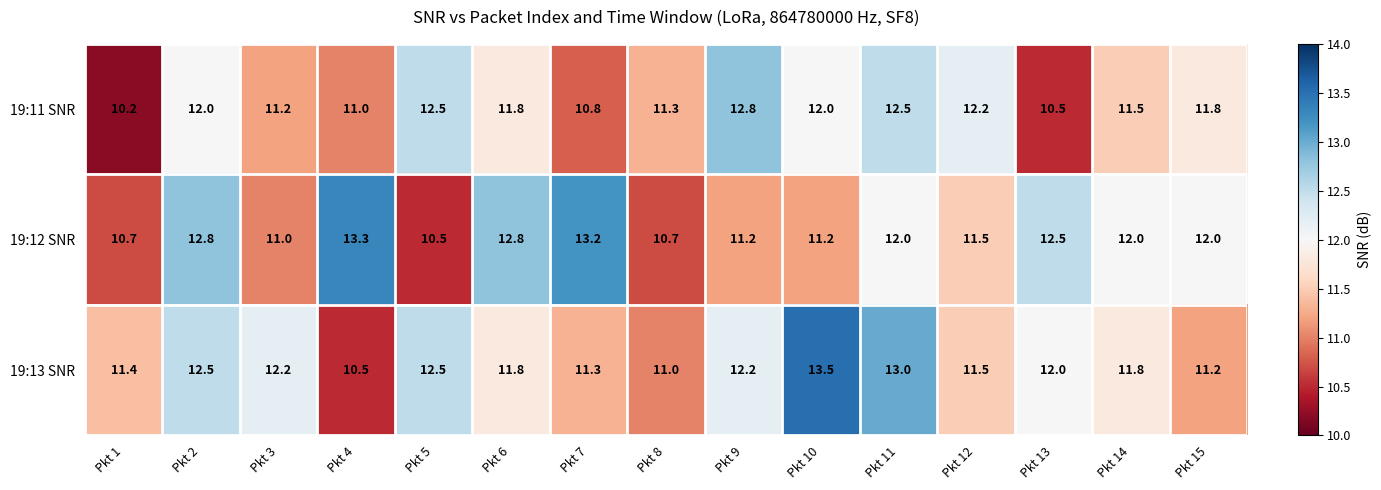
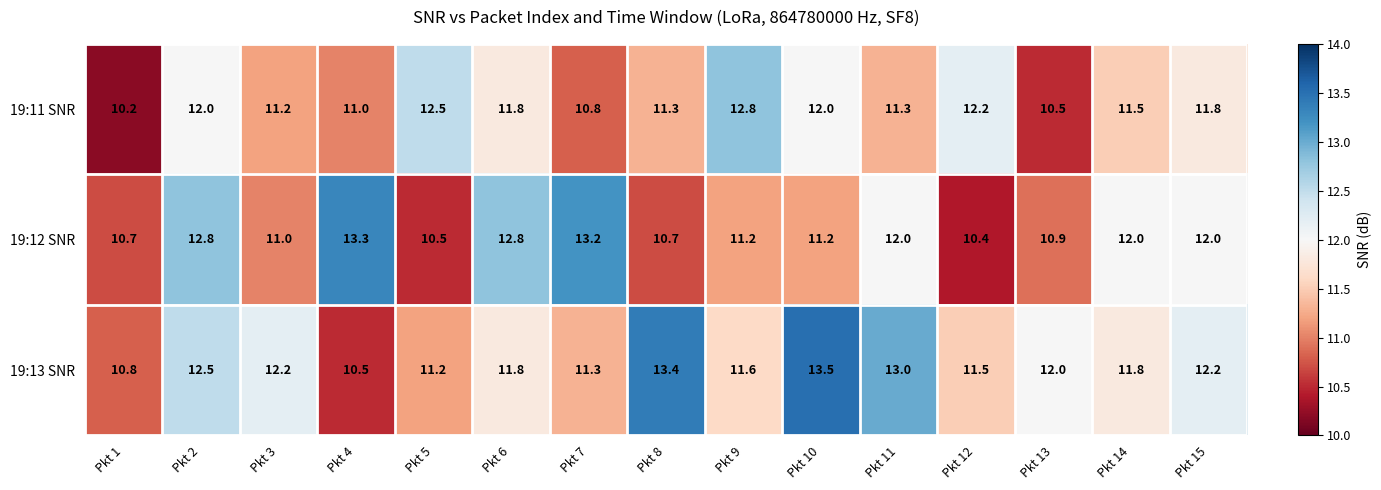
  {
    "19:11 SNR": {
      "Pkt 1": 10.2,
      "Pkt 2": 12.0,
      "Pkt 3": 11.2,
      "Pkt 4": 11.0,
      "Pkt 5": 12.5,
      "Pkt 6": 11.8,
      "Pkt 7": 10.8,
      "Pkt 8": 11.3,
      "Pkt 9": 12.8,
      "Pkt 10": 12.0,
-     "Pkt 11": 12.5,
+     "Pkt 11": 11.3,
      "Pkt 12": 12.2,
      "Pkt 13": 10.5,
      "Pkt 14": 11.5,
      "Pkt 15": 11.8
    },
    "19:12 SNR": {
      "Pkt 1": 10.7,
      "Pkt 2": 12.8,
      "Pkt 3": 11.0,
      "Pkt 4": 13.3,
      "Pkt 5": 10.5,
      "Pkt 6": 12.8,
      "Pkt 7": 13.2,
      "Pkt 8": 10.7,
      "Pkt 9": 11.2,
      "Pkt 10": 11.2,
      "Pkt 11": 12.0,
-     "Pkt 12": 11.5,
-     "Pkt 13": 12.5,
+     "Pkt 12": 10.4,
+     "Pkt 13": 10.9,
      "Pkt 14": 12.0,
      "Pkt 15": 12.0
    },
    "19:13 SNR": {
-     "Pkt 1": 11.4,
+     "Pkt 1": 10.8,
      "Pkt 2": 12.5,
      "Pkt 3": 12.2,
      "Pkt 4": 10.5,
-     "Pkt 5": 12.5,
+     "Pkt 5": 11.2,
      "Pkt 6": 11.8,
      "Pkt 7": 11.3,
-     "Pkt 8": 11.0,
-     "Pkt 9": 12.2,
+     "Pkt 8": 13.4,
+     "Pkt 9": 11.6,
      "Pkt 10": 13.5,
      "Pkt 11": 13.0,
      "Pkt 12": 11.5,
      "Pkt 13": 12.0,
      "Pkt 14": 11.8,
-     "Pkt 15": 11.2
+     "Pkt 15": 12.2
    }
  }
